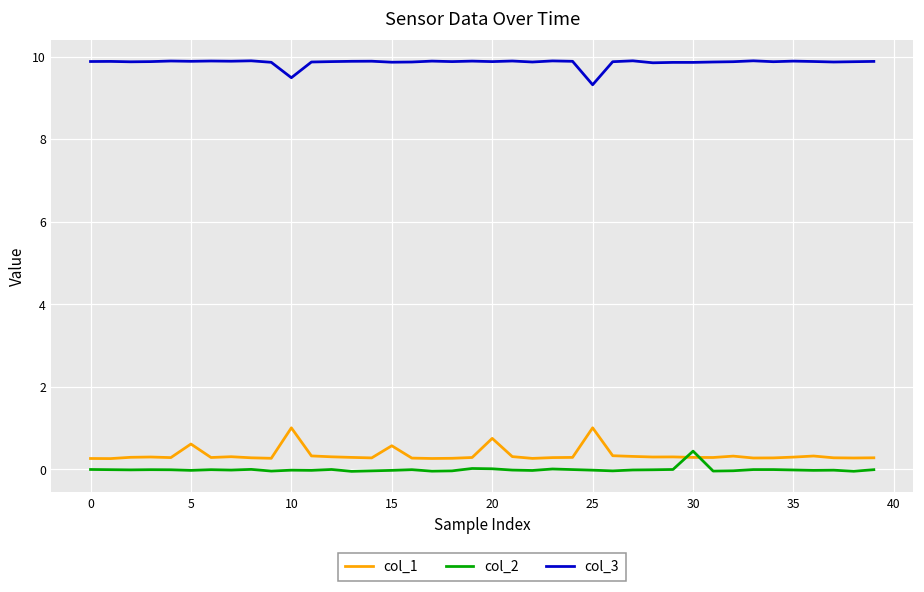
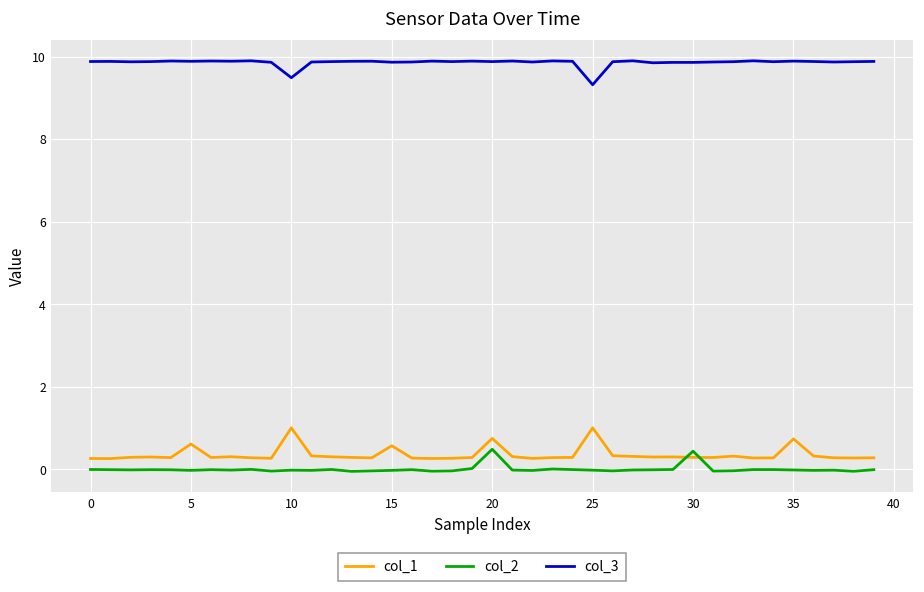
  {
    "col_1": {
      "0": 0.3,
      "5": 0.6,
      "10": 1.0,
      "15": 0.6,
      "20": 0.8,
      "25": 1.0,
      "30": 0.3,
-     "35": 0.3
+     "35": 0.7
    },
    "col_2": {
      "0": 0.0,
      "5": 0.0,
      "10": 0.0,
      "15": 0.0,
-     "20": 0.0,
+     "20": 0.5,
      "25": 0.0,
      "30": 0.4,
      "35": 0.0
    },
    "col_3": {
      "0": 9.9,
      "5": 9.9,
      "10": 9.5,
      "15": 9.9,
      "20": 9.9,
      "25": 9.3,
      "30": 9.9,
      "35": 9.9
    }
  }
